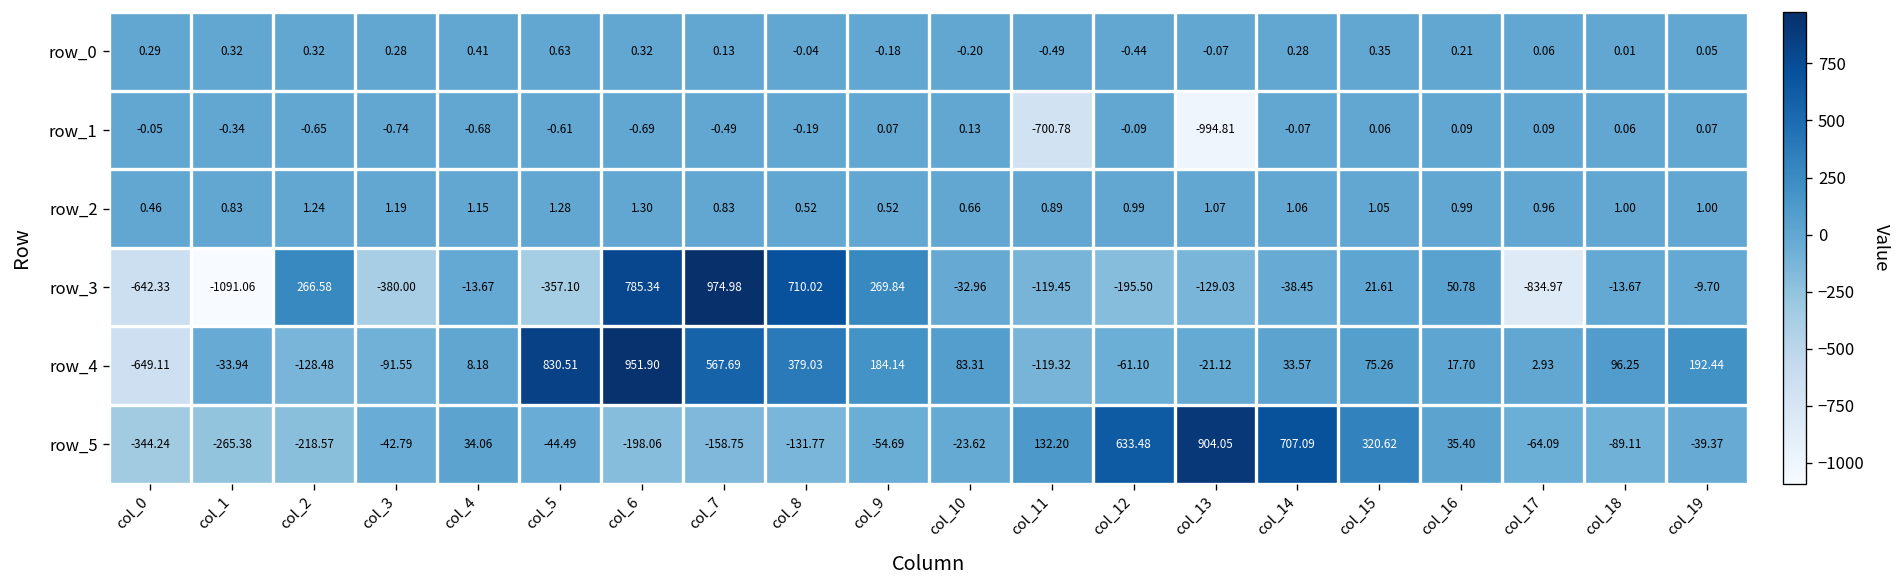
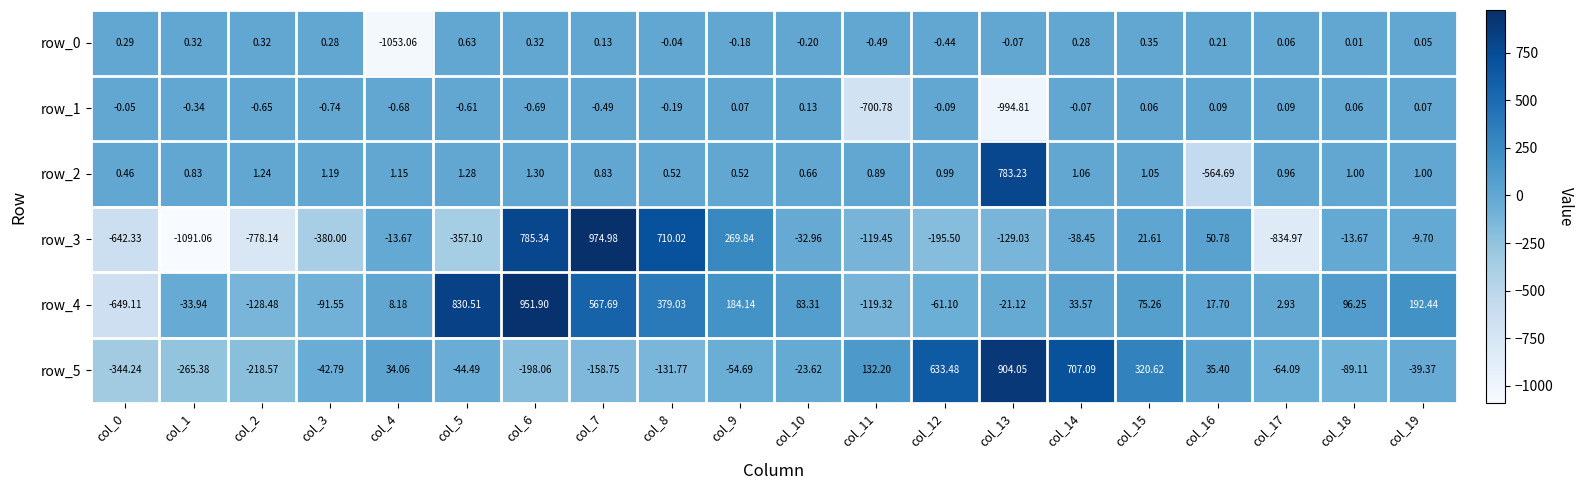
  {
    "row_0": {
      "col_0": 0.29,
      "col_1": 0.32,
      "col_2": 0.32,
      "col_3": 0.28,
-     "col_4": 0.41,
+     "col_4": -1053.06,
      "col_5": 0.63,
      "col_6": 0.32,
      "col_7": 0.13,
      "col_8": -0.04,
      "col_9": -0.18,
      "col_10": -0.20,
      "col_11": -0.49,
      "col_12": -0.44,
      "col_13": -0.07,
      "col_14": 0.28,
      "col_15": 0.35,
      "col_16": 0.21,
      "col_17": 0.06,
      "col_18": 0.01,
      "col_19": 0.05
    },
    "row_1": {
      "col_0": -0.05,
      "col_1": -0.34,
      "col_2": -0.65,
      "col_3": -0.74,
      "col_4": -0.68,
      "col_5": -0.61,
      "col_6": -0.69,
      "col_7": -0.49,
      "col_8": -0.19,
      "col_9": 0.07,
      "col_10": 0.13,
      "col_11": -700.78,
      "col_12": -0.09,
      "col_13": -994.81,
      "col_14": -0.07,
      "col_15": 0.06,
      "col_16": 0.09,
      "col_17": 0.09,
      "col_18": 0.06,
      "col_19": 0.07
    },
    "row_2": {
      "col_0": 0.46,
      "col_1": 0.83,
      "col_2": 1.24,
      "col_3": 1.19,
      "col_4": 1.15,
      "col_5": 1.28,
      "col_6": 1.30,
      "col_7": 0.83,
      "col_8": 0.52,
      "col_9": 0.52,
      "col_10": 0.66,
      "col_11": 0.89,
      "col_12": 0.99,
-     "col_13": 1.07,
+     "col_13": 783.23,
      "col_14": 1.06,
      "col_15": 1.05,
-     "col_16": 0.99,
+     "col_16": -564.69,
      "col_17": 0.96,
      "col_18": 1.00,
      "col_19": 1.00
    },
    "row_3": {
      "col_0": -642.33,
      "col_1": -1091.06,
-     "col_2": 266.58,
+     "col_2": -778.14,
      "col_3": -380.00,
      "col_4": -13.67,
      "col_5": -357.10,
      "col_6": 785.34,
      "col_7": 974.98,
      "col_8": 710.02,
      "col_9": 269.84,
      "col_10": -32.96,
      "col_11": -119.45,
      "col_12": -195.50,
      "col_13": -129.03,
      "col_14": -38.45,
      "col_15": 21.61,
      "col_16": 50.78,
      "col_17": -834.97,
      "col_18": -13.67,
      "col_19": -9.70
    },
    "row_4": {
      "col_0": -649.11,
      "col_1": -33.94,
      "col_2": -128.48,
      "col_3": -91.55,
      "col_4": 8.18,
      "col_5": 830.51,
      "col_6": 951.90,
      "col_7": 567.69,
      "col_8": 379.03,
      "col_9": 184.14,
      "col_10": 83.31,
      "col_11": -119.32,
      "col_12": -61.10,
      "col_13": -21.12,
      "col_14": 33.57,
      "col_15": 75.26,
      "col_16": 17.70,
      "col_17": 2.93,
      "col_18": 96.25,
      "col_19": 192.44
    },
    "row_5": {
      "col_0": -344.24,
      "col_1": -265.38,
      "col_2": -218.57,
      "col_3": -42.79,
      "col_4": 34.06,
      "col_5": -44.49,
      "col_6": -198.06,
      "col_7": -158.75,
      "col_8": -131.77,
      "col_9": -54.69,
      "col_10": -23.62,
      "col_11": 132.20,
      "col_12": 633.48,
      "col_13": 904.05,
      "col_14": 707.09,
      "col_15": 320.62,
      "col_16": 35.40,
      "col_17": -64.09,
      "col_18": -89.11,
      "col_19": -39.37
    }
  }
